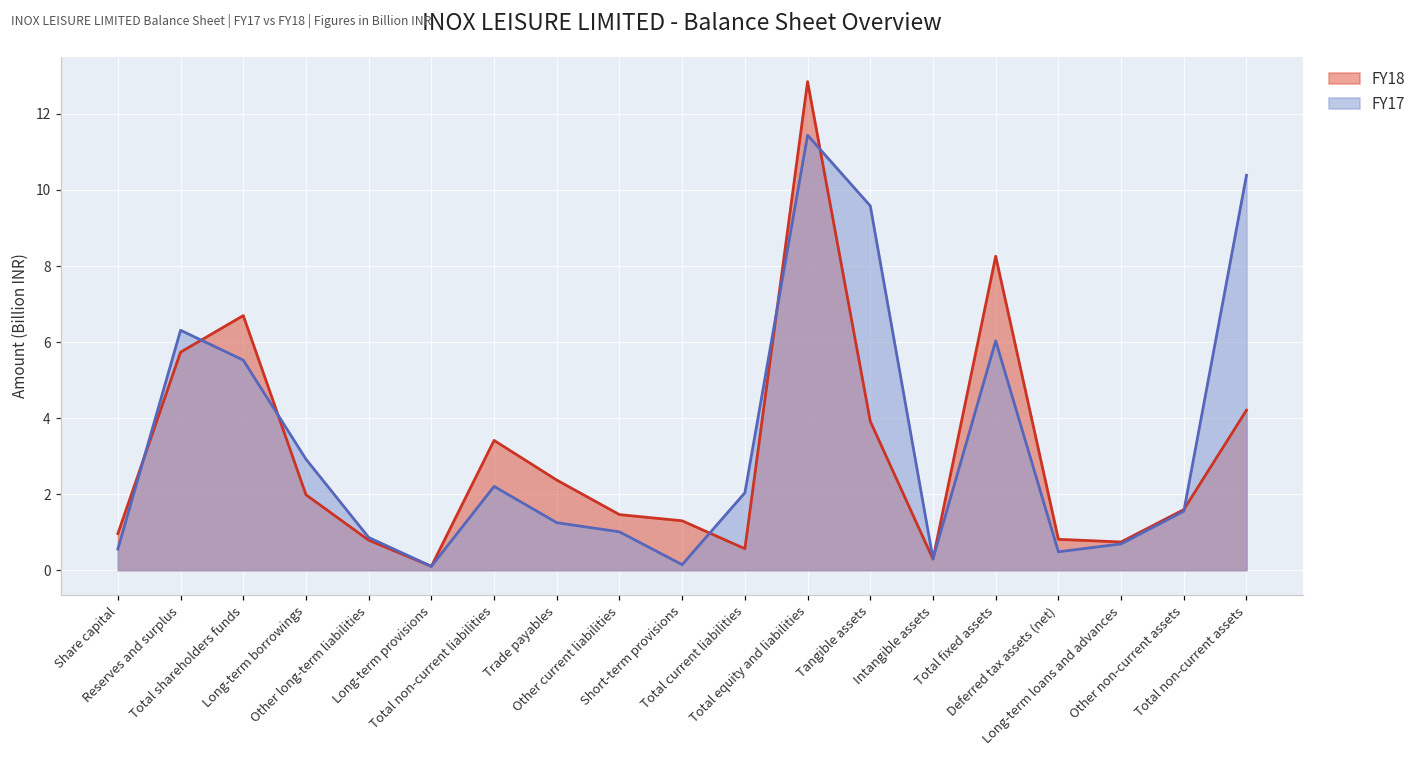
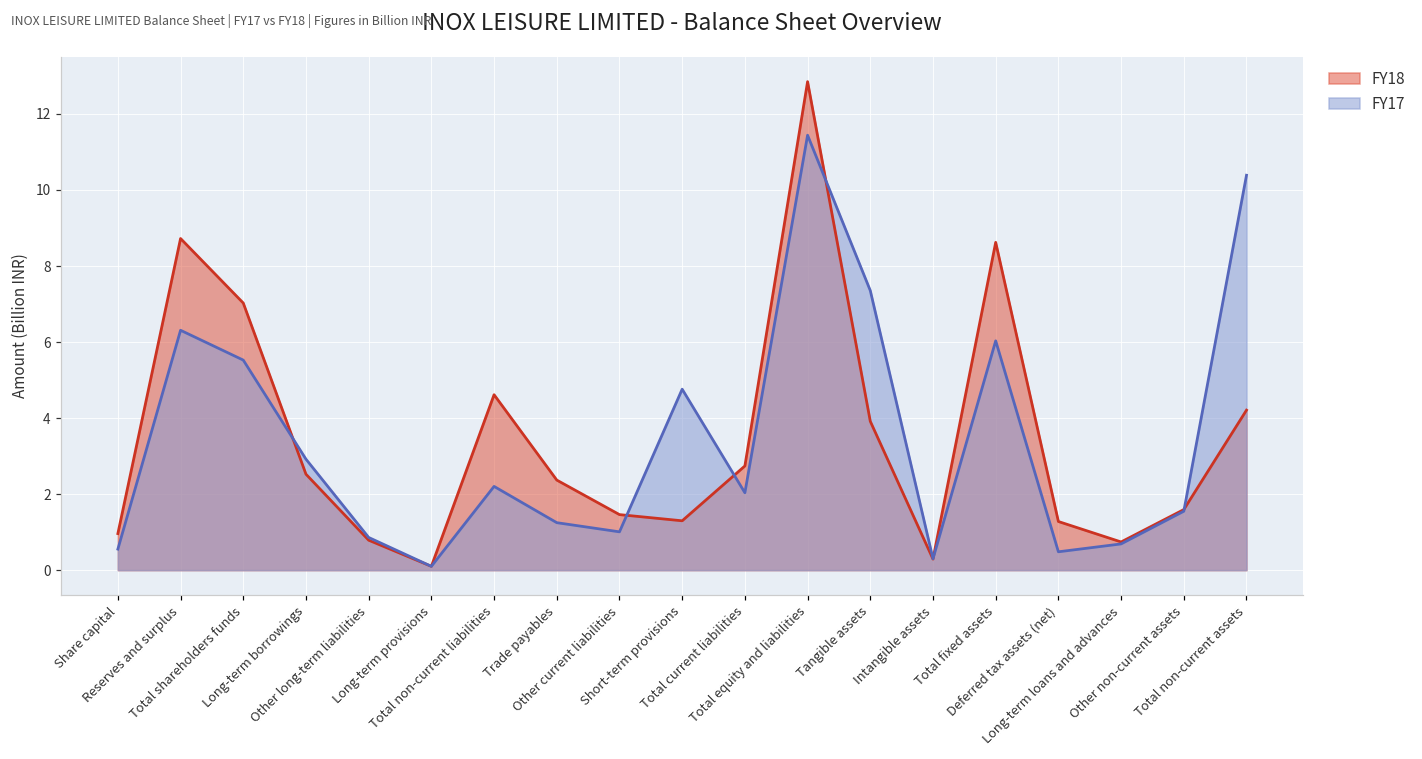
  {
    "FY18": {
      "Share capital": 1.0,
-     "Reserves and surplus": 5.7,
-     "Total shareholders funds": 6.7,
-     "Long-term borrowings": 2.0,
-     "Total non-current liabilities": 3.4,
+     "Reserves and surplus": 8.7,
+     "Total shareholders funds": 7.0,
+     "Long-term borrowings": 2.5,
+     "Total non-current liabilities": 4.6,
      "Trade payables": 2.4,
      "Other current liabilities": 1.5,
      "Short-term provisions": 1.3,
-     "Total current liabilities": 0.6,
+     "Total current liabilities": 2.7,
      "Total equity and liabilities": 12.9,
      "Tangible assets": 3.9,
-     "Total fixed assets": 8.3,
-     "Deferred tax assets (net)": 0.8,
+     "Total fixed assets": 8.6,
+     "Deferred tax assets (net)": 1.3,
      "Total non-current assets": 4.2
    },
    "FY17": {
      "Share capital": 0.6,
      "Reserves and surplus": 6.3,
      "Total shareholders funds": 5.5,
      "Long-term borrowings": 2.9,
      "Total non-current liabilities": 2.2,
      "Trade payables": 1.2,
      "Other current liabilities": 1.0,
-     "Short-term provisions": 0.1,
+     "Short-term provisions": 4.8,
      "Total current liabilities": 2.0,
      "Total equity and liabilities": 11.4,
-     "Tangible assets": 9.6,
+     "Tangible assets": 7.4,
      "Total fixed assets": 6.0,
      "Deferred tax assets (net)": 0.5,
      "Total non-current assets": 10.4
    }
  }
